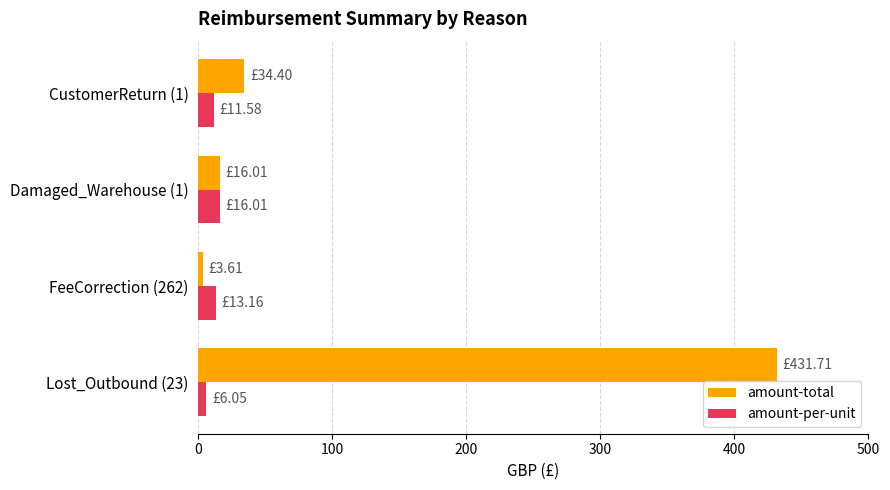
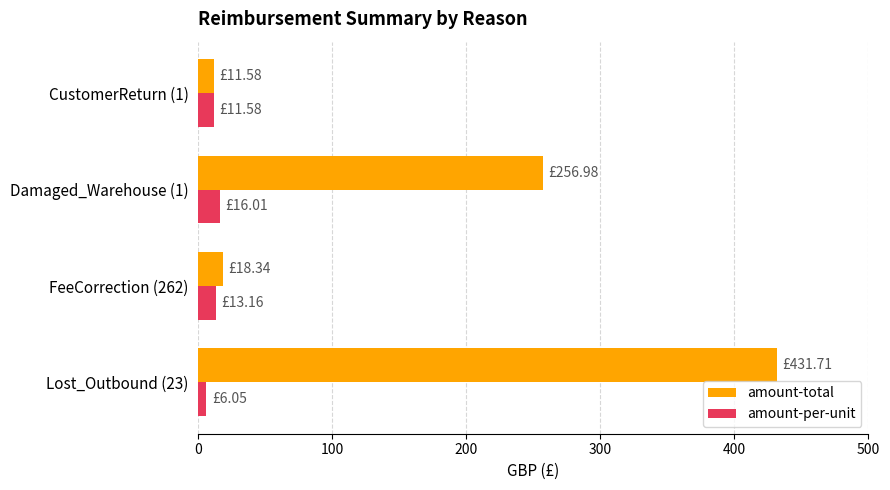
  {
    "amount-total": {
-     "CustomerReturn (1)": "£34.40",
-     "Damaged_Warehouse (1)": "£16.01",
-     "FeeCorrection (262)": "£3.61",
+     "CustomerReturn (1)": "£11.58",
+     "Damaged_Warehouse (1)": "£256.98",
+     "FeeCorrection (262)": "£18.34",
      "Lost_Outbound (23)": "£431.71"
    },
    "amount-per-unit": {
      "CustomerReturn (1)": "£11.58",
      "Damaged_Warehouse (1)": "£16.01",
      "FeeCorrection (262)": "£13.16",
      "Lost_Outbound (23)": "£6.05"
    }
  }
